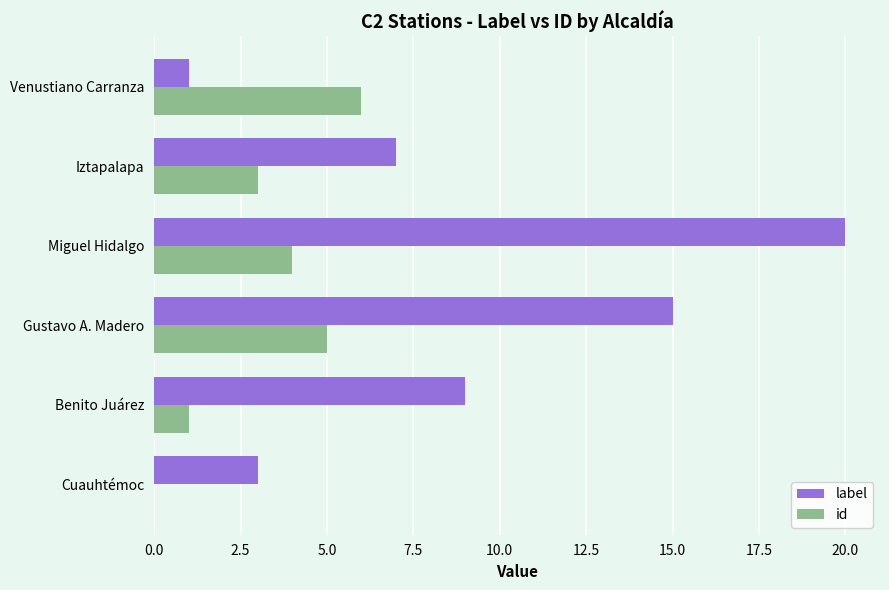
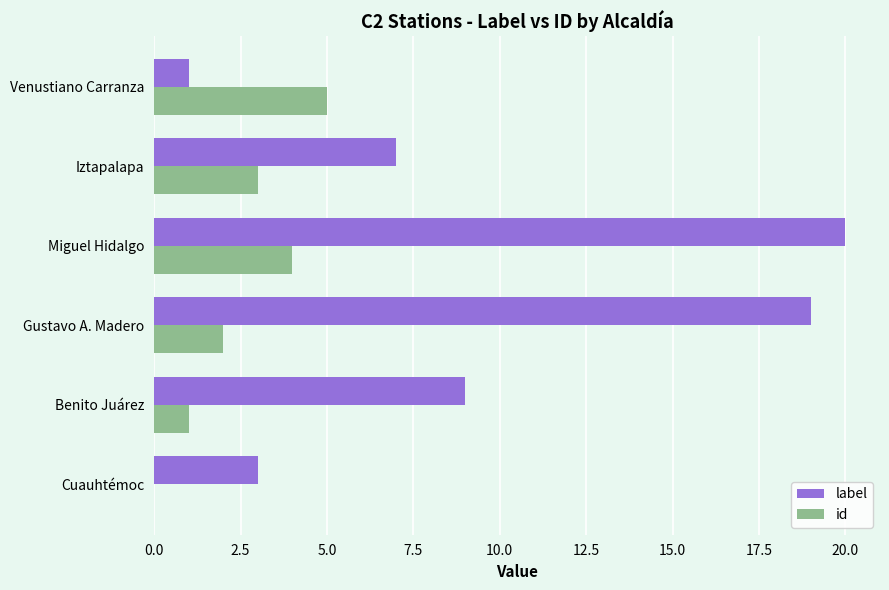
  {
    "label": {
      "Venustiano Carranza": 1,
      "Iztapalapa": 7,
      "Miguel Hidalgo": 20,
-     "Gustavo A. Madero": 15,
+     "Gustavo A. Madero": 19,
      "Benito Juárez": 9,
      "Cuauhtémoc": 3
    },
    "id": {
-     "Venustiano Carranza": 6,
+     "Venustiano Carranza": 5,
      "Iztapalapa": 3,
      "Miguel Hidalgo": 4,
-     "Gustavo A. Madero": 5,
+     "Gustavo A. Madero": 2,
      "Benito Juárez": 1,
      "Cuauhtémoc": 0
    }
  }
